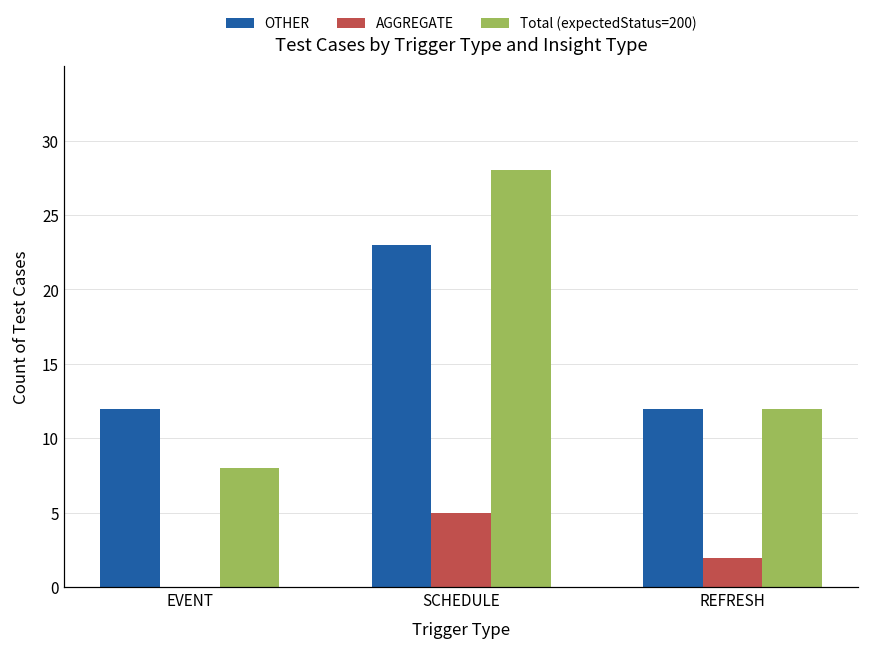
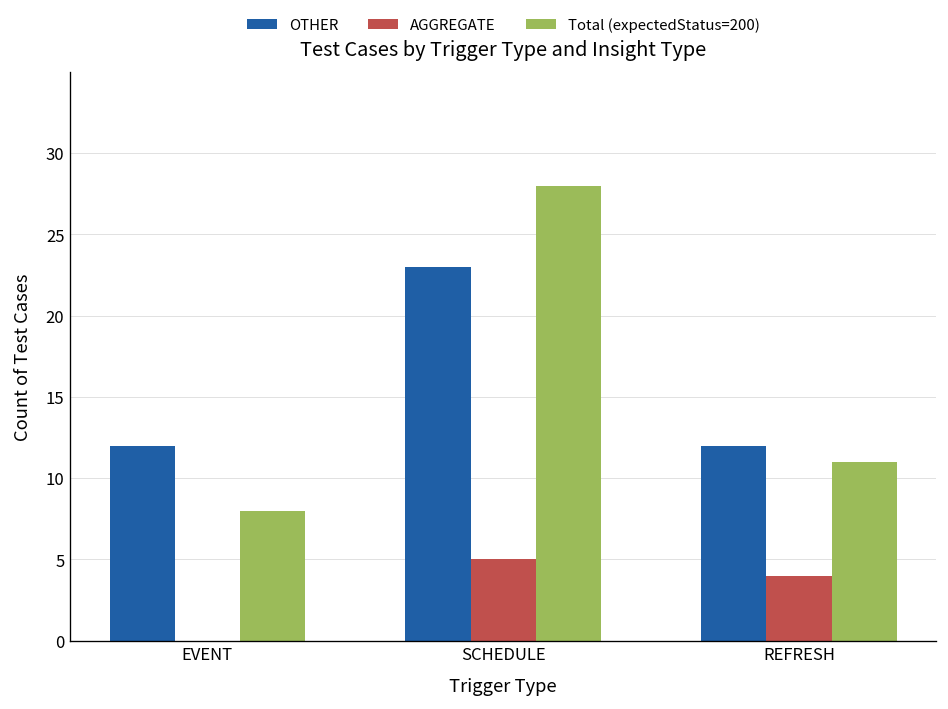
  {
    "OTHER": {
      "EVENT": 12,
      "SCHEDULE": 23,
      "REFRESH": 12
    },
    "AGGREGATE": {
      "EVENT": 0,
      "SCHEDULE": 5,
-     "REFRESH": 2
+     "REFRESH": 4
    },
    "Total (expectedStatus=200)": {
      "EVENT": 8,
      "SCHEDULE": 28,
-     "REFRESH": 12
+     "REFRESH": 11
    }
  }
